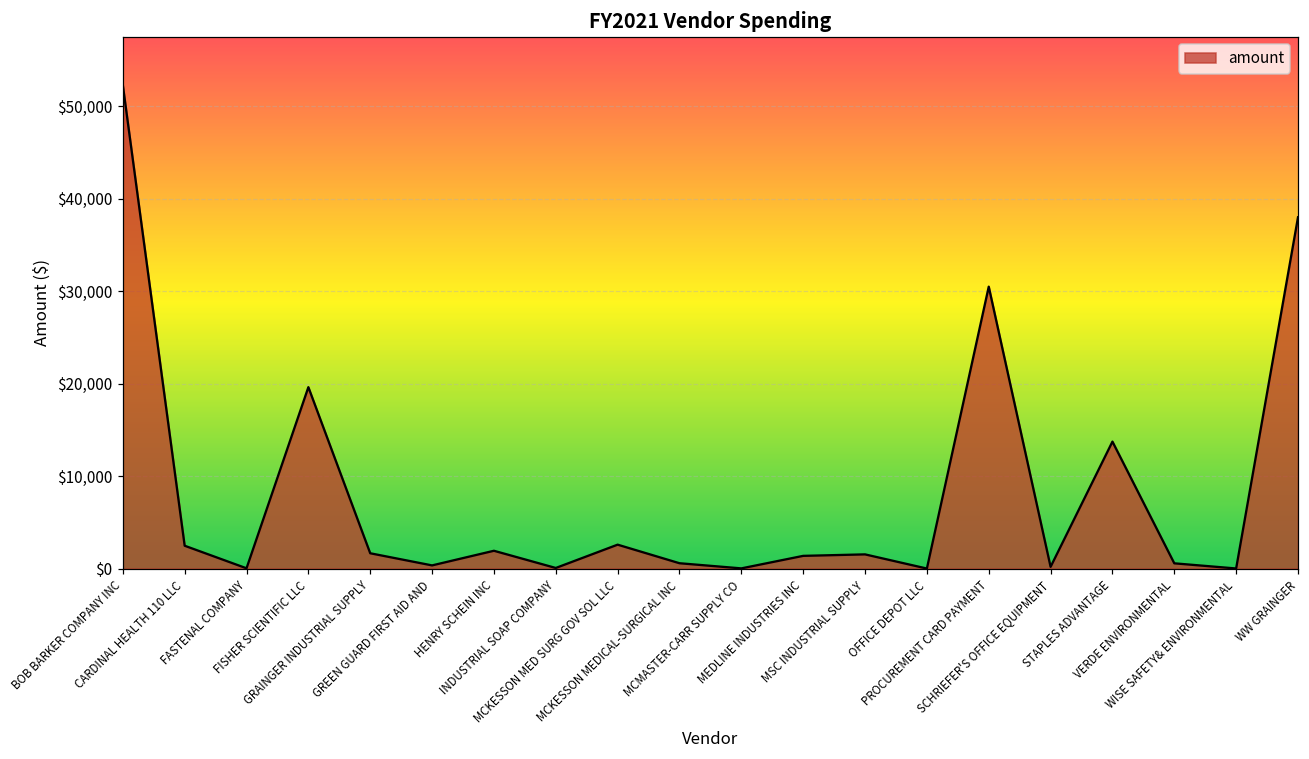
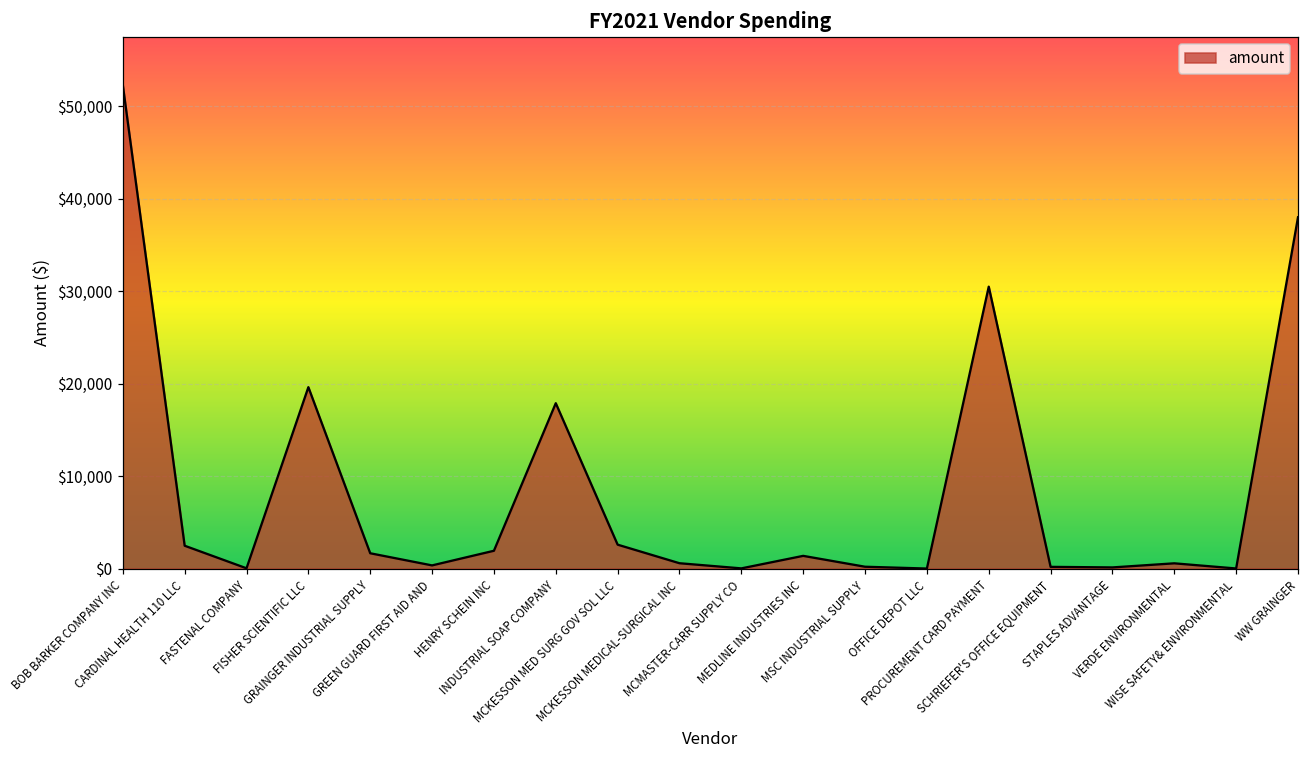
  {
    "BOB BARKER COMPANY INC": "$52,000",
    "CARDINAL HEALTH 110 LLC": "$2,000",
    "FASTENAL COMPANY": "$0",
    "FISHER SCIENTIFIC LLC": "$20,000",
    "GRAINGER INDUSTRIAL SUPPLY": "$2,000",
    "GREEN GUARD FIRST AID AND": "$0",
    "HENRY SCHEIN INC": "$2,000",
-   "INDUSTRIAL SOAP COMPANY": "$0",
+   "INDUSTRIAL SOAP COMPANY": "$18,000",
    "MCKESSON MED SURG GOV SOL LLC": "$3,000",
    "MCKESSON MEDICAL-SURGICAL INC": "$1,000",
    "MCMASTER-CARR SUPPLY CO": "$0",
    "MEDLINE INDUSTRIES INC": "$1,000",
-   "MSC INDUSTRIAL SUPPLY": "$2,000",
+   "MSC INDUSTRIAL SUPPLY": "$0",
    "OFFICE DEPOT LLC": "$0",
    "PROCUREMENT CARD PAYMENT": "$30,000",
    "SCHRIEFER'S OFFICE EQUIPMENT": "$0",
-   "STAPLES ADVANTAGE": "$14,000",
+   "STAPLES ADVANTAGE": "$0",
    "VERDE ENVIRONMENTAL": "$1,000",
    "WISE SAFETY& ENVIRONMENTAL": "$0",
    "WW GRAINGER": "$38,000"
  }
